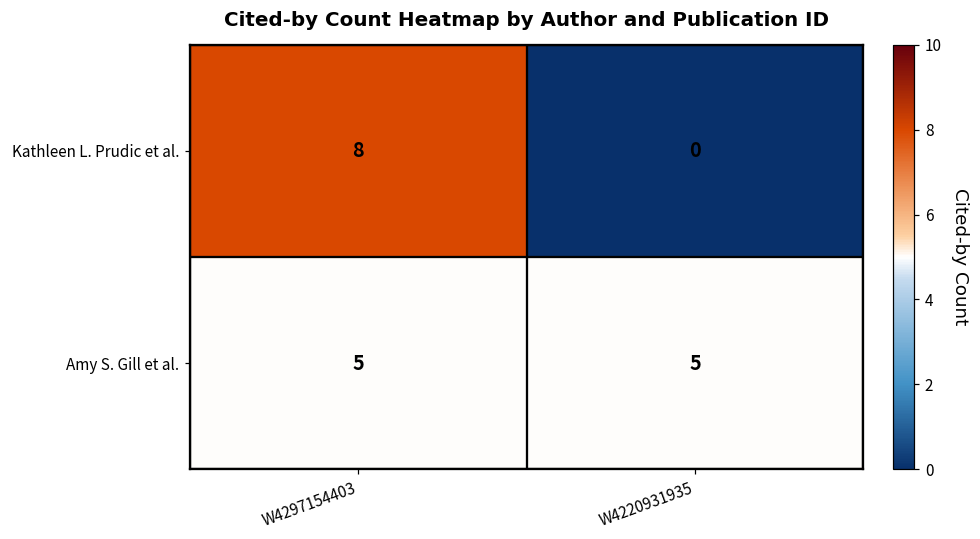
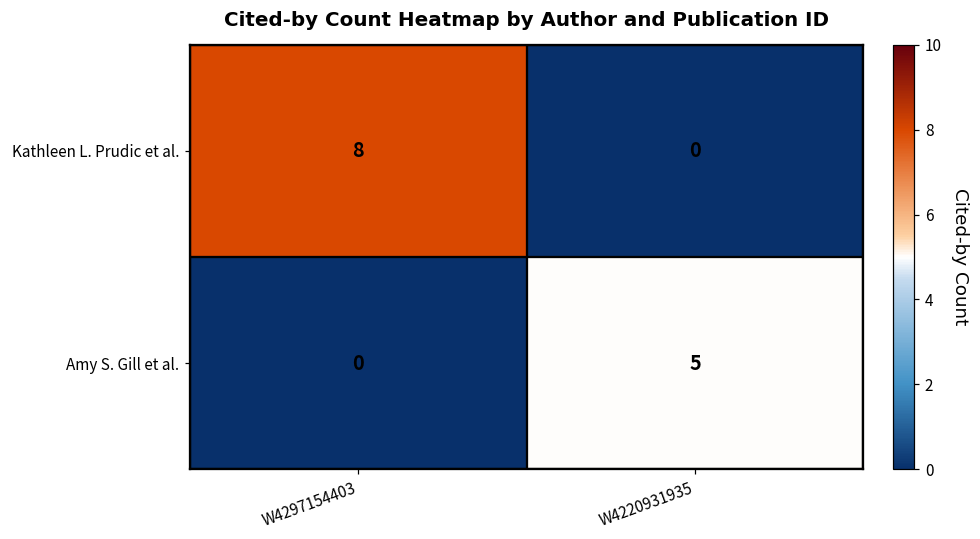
  {
    "Kathleen L. Prudic et al.": {
      "W4297154403": 8,
      "W4220931935": 0
    },
    "Amy S. Gill et al.": {
-     "W4297154403": 5,
+     "W4297154403": 0,
      "W4220931935": 5
    }
  }
